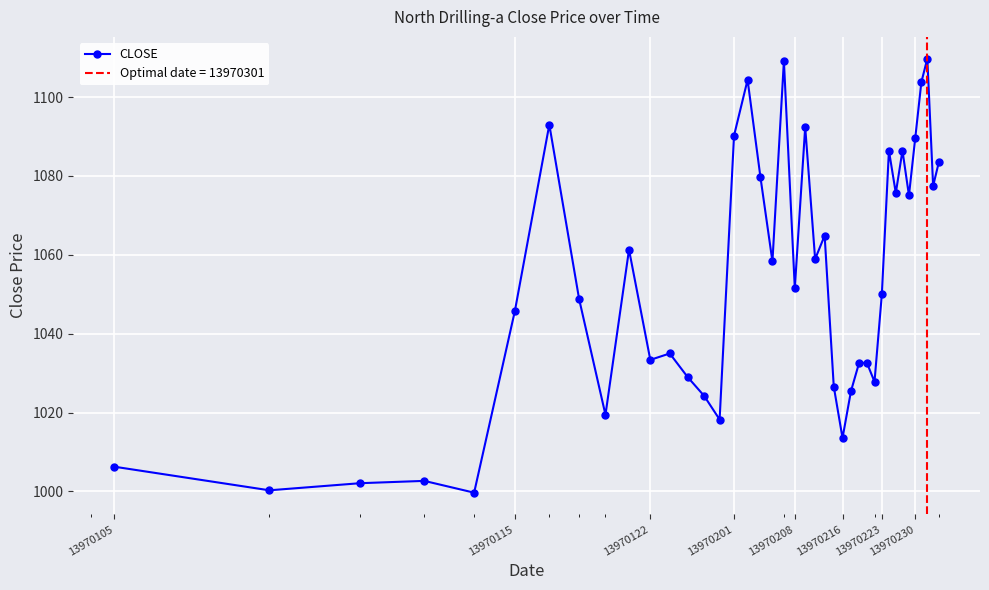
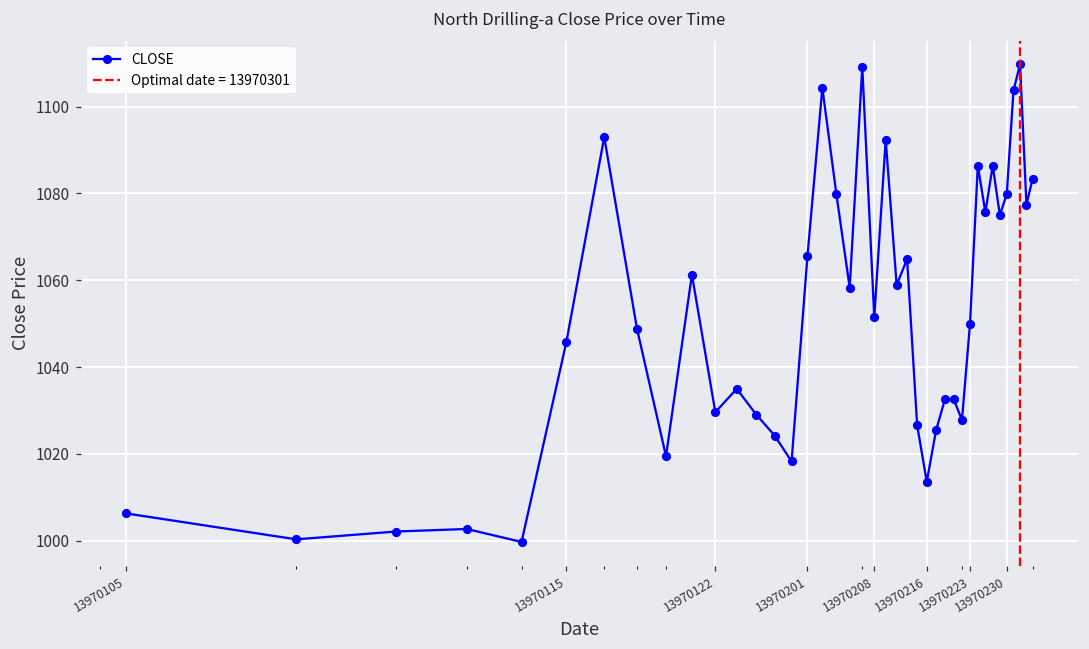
  {
    "13970105": 1006,
    "13970115": 1046,
-   "13970122": 1033,
-   "13970201": 1090,
+   "13970122": 1030,
+   "13970201": 1065,
    "13970208": 1051,
    "13970216": 1014,
    "13970223": 1050,
-   "13970230": 1090
+   "13970230": 1080
  }
